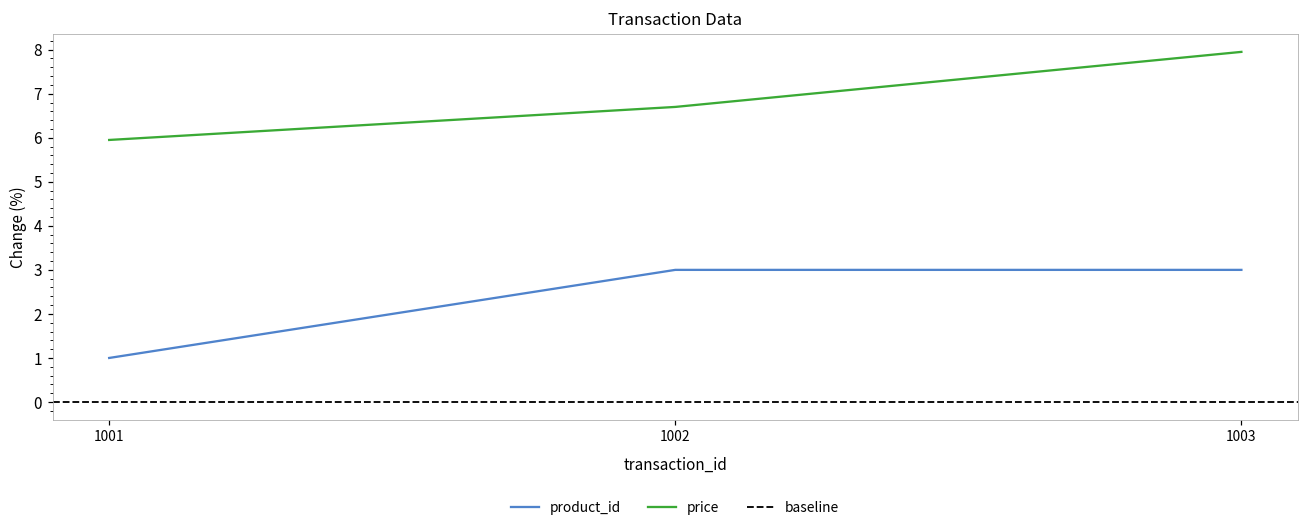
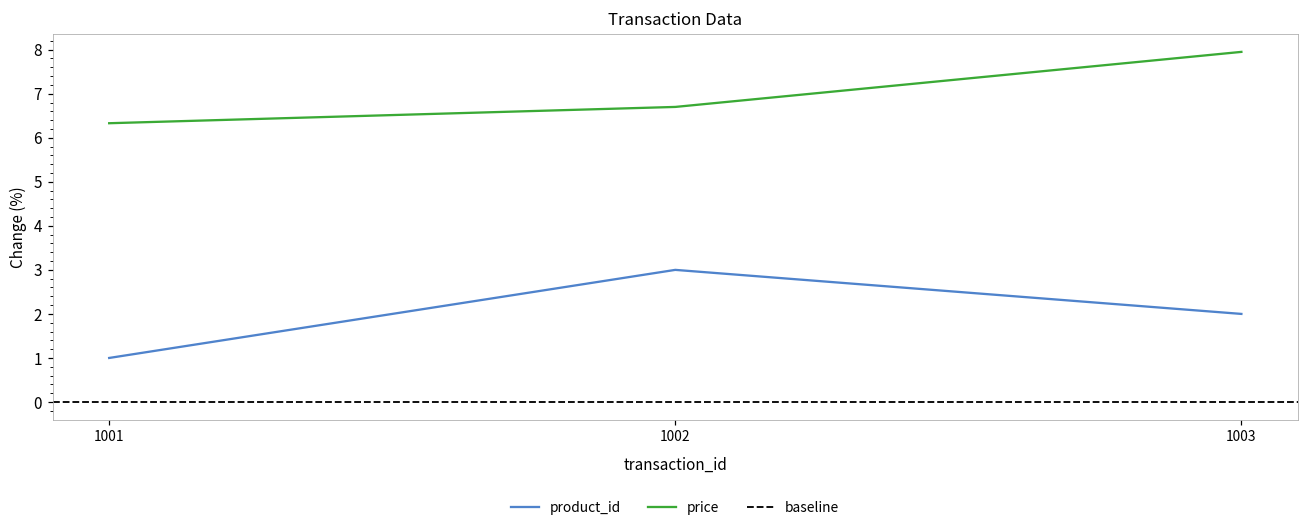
  {
    "product_id": {
      "1001": 1,
      "1002": 3,
-     "1003": 3
+     "1003": 2
    },
    "price": {
-     "1001": 6.0,
+     "1001": 6.3,
      "1002": 6.7,
      "1003": 8.0
    }
  }
